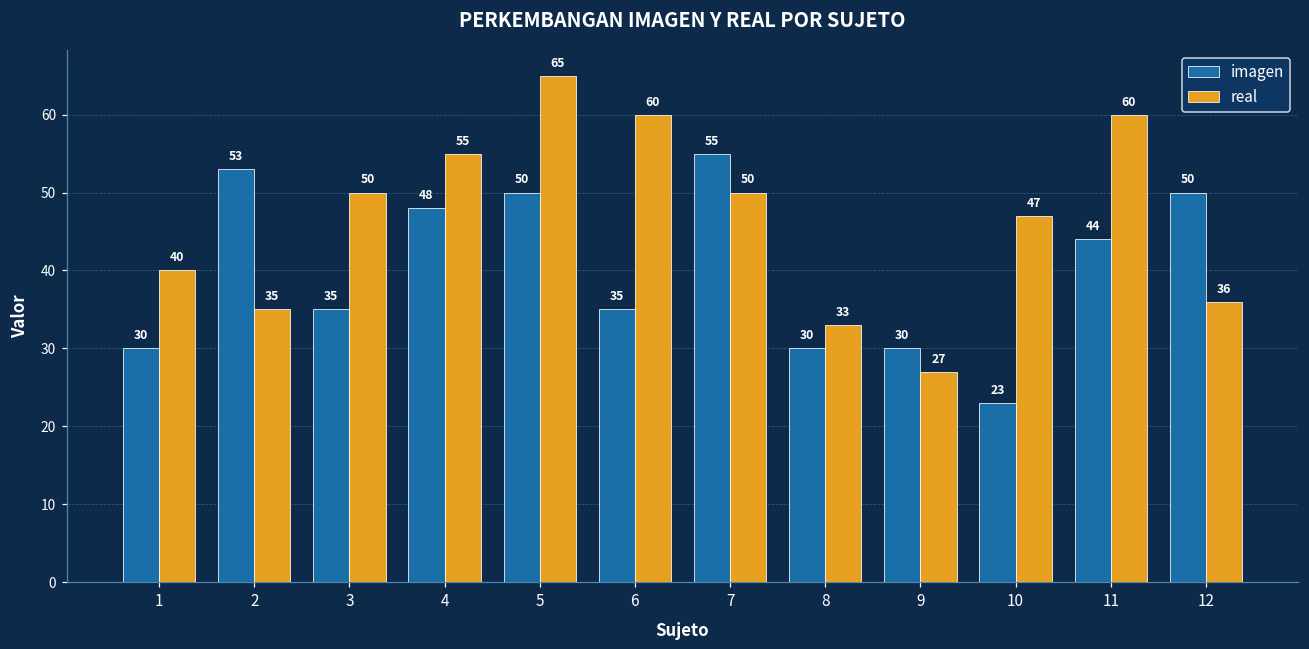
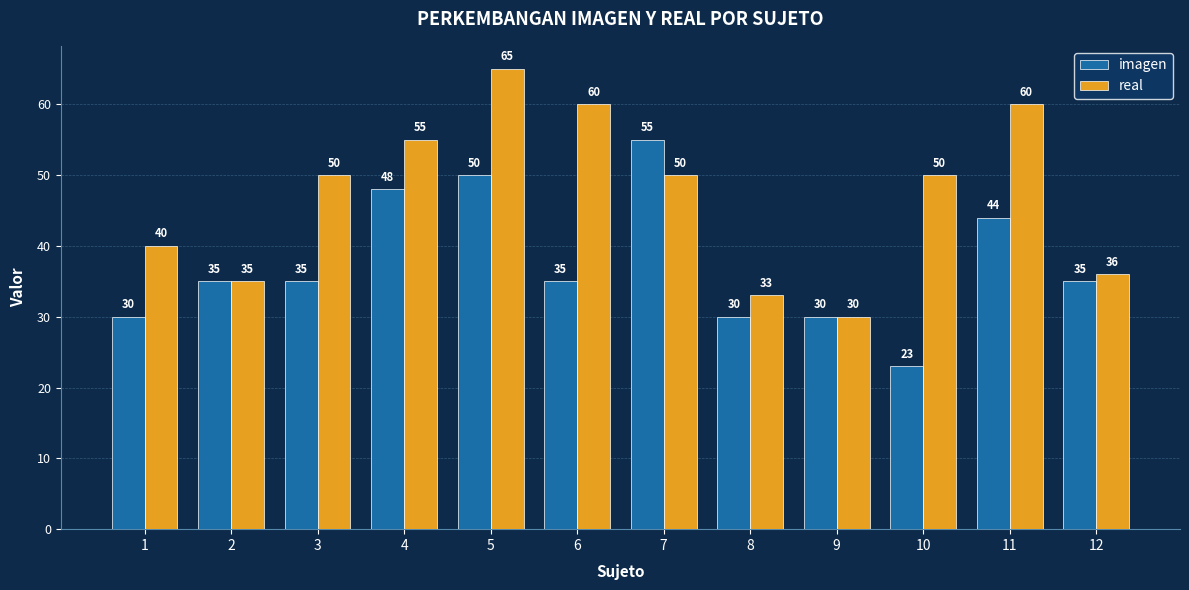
  {
    "imagen": {
      "1": 30,
-     "2": 53,
+     "2": 35,
      "3": 35,
      "4": 48,
      "5": 50,
      "6": 35,
      "7": 55,
      "8": 30,
      "9": 30,
      "10": 23,
      "11": 44,
-     "12": 50
+     "12": 35
    },
    "real": {
      "1": 40,
      "2": 35,
      "3": 50,
      "4": 55,
      "5": 65,
      "6": 60,
      "7": 50,
      "8": 33,
-     "9": 27,
-     "10": 47,
+     "9": 30,
+     "10": 50,
      "11": 60,
      "12": 36
    }
  }
